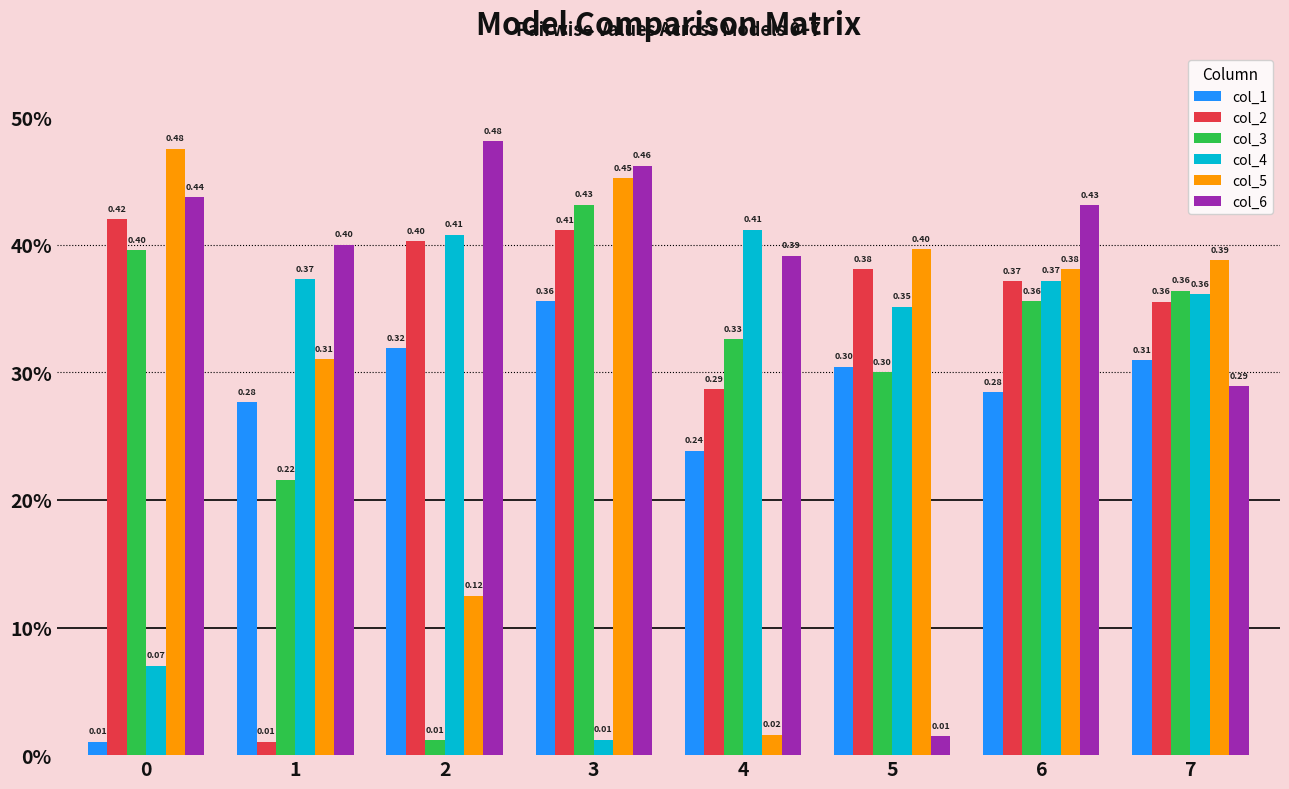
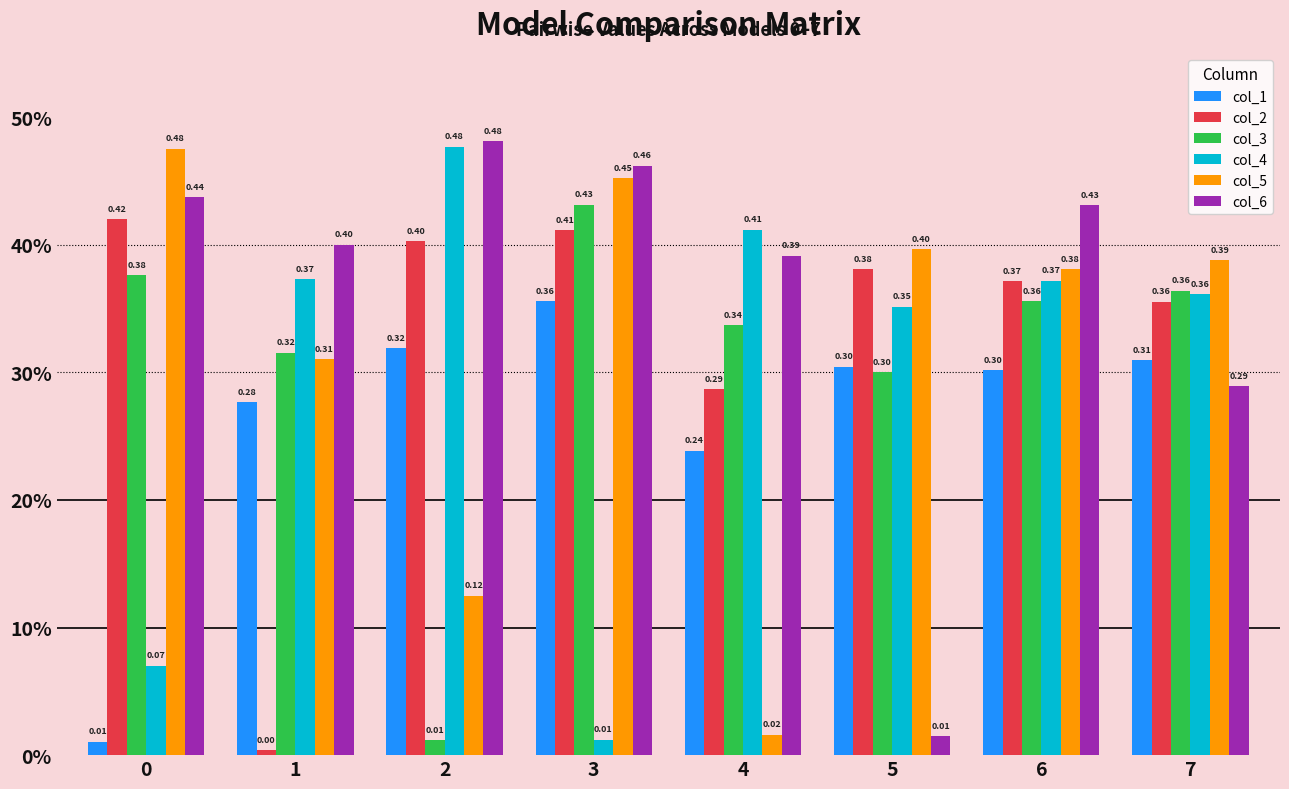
  {
    "col_1": {
      "0": 0.01,
      "1": 0.28,
      "2": 0.32,
      "3": 0.36,
      "4": 0.24,
      "5": 0.30,
-     "6": 0.28,
+     "6": 0.30,
      "7": 0.31
    },
    "col_2": {
      "0": 0.42,
-     "1": 0.01,
+     "1": 0.00,
      "2": 0.40,
      "3": 0.41,
      "4": 0.29,
      "5": 0.38,
      "6": 0.37,
      "7": 0.36
    },
    "col_3": {
-     "0": 0.40,
-     "1": 0.22,
+     "0": 0.38,
+     "1": 0.32,
      "2": 0.01,
      "3": 0.43,
-     "4": 0.33,
+     "4": 0.34,
      "5": 0.30,
      "6": 0.36,
      "7": 0.36
    },
    "col_4": {
      "0": 0.07,
      "1": 0.37,
-     "2": 0.41,
+     "2": 0.48,
      "3": 0.01,
      "4": 0.41,
      "5": 0.35,
      "6": 0.37,
      "7": 0.36
    },
    "col_5": {
      "0": 0.48,
      "1": 0.31,
      "2": 0.12,
      "3": 0.45,
      "4": 0.02,
      "5": 0.40,
      "6": 0.38,
      "7": 0.39
    },
    "col_6": {
      "0": 0.44,
      "1": 0.40,
      "2": 0.48,
      "3": 0.46,
      "4": 0.39,
      "5": 0.01,
      "6": 0.43,
      "7": 0.29
    }
  }
